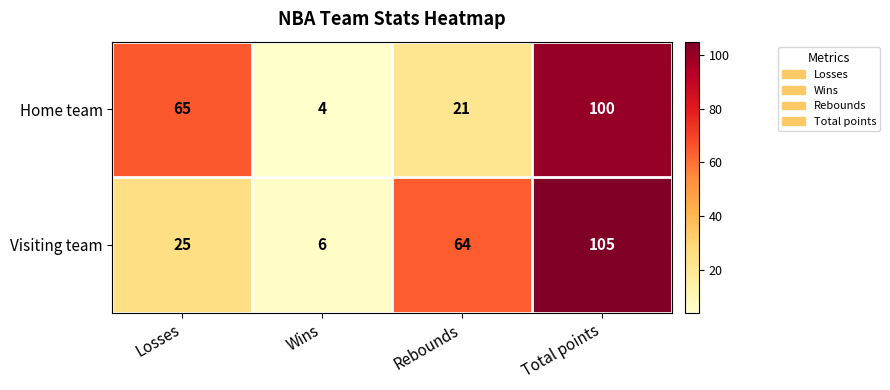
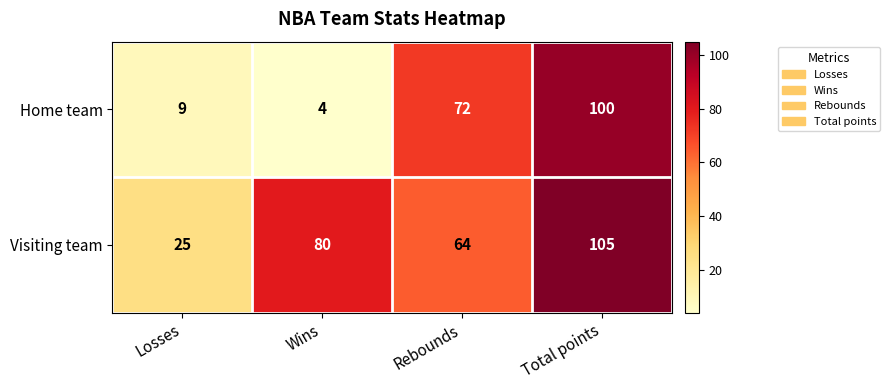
  {
    "Home team": {
-     "Losses": 65,
+     "Losses": 9,
      "Wins": 4,
-     "Rebounds": 21,
+     "Rebounds": 72,
      "Total points": 100
    },
    "Visiting team": {
      "Losses": 25,
-     "Wins": 6,
+     "Wins": 80,
      "Rebounds": 64,
      "Total points": 105
    }
  }
